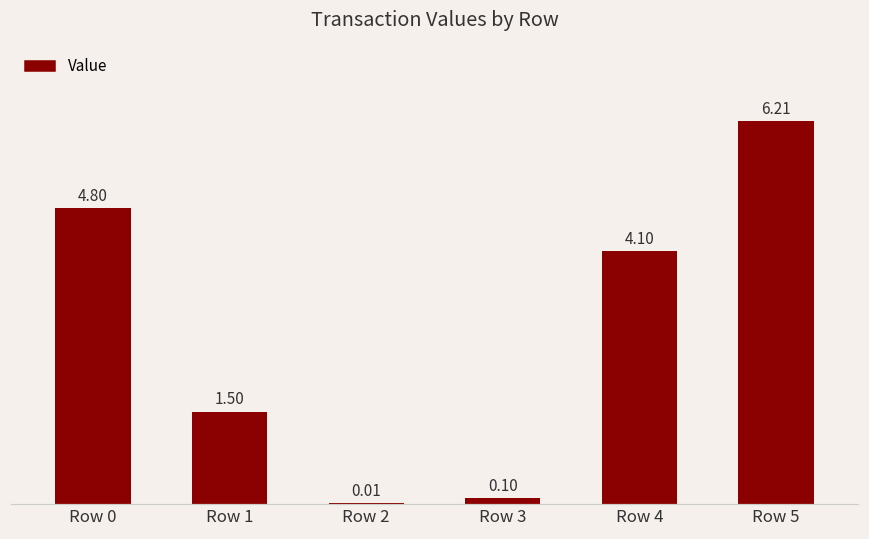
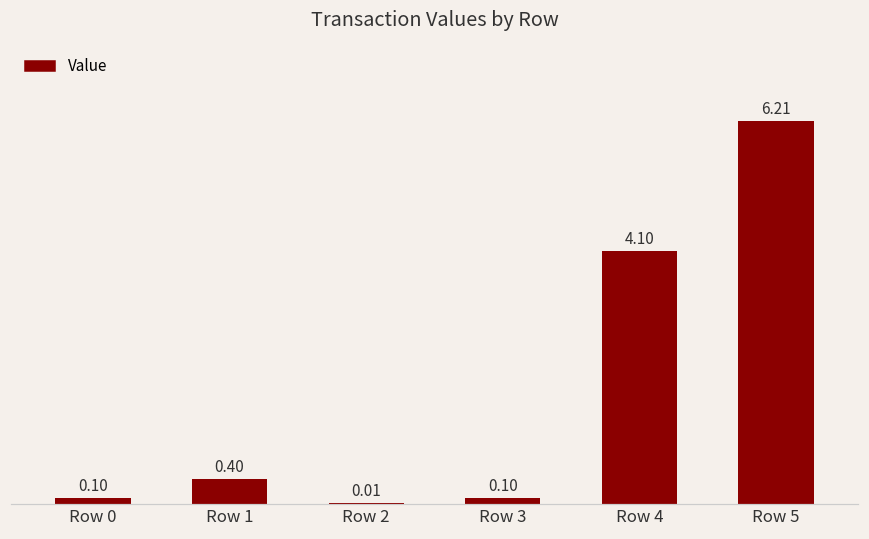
  {
-   "Row 0": 4.80,
-   "Row 1": 1.50,
+   "Row 0": 0.10,
+   "Row 1": 0.40,
    "Row 2": 0.01,
    "Row 3": 0.10,
    "Row 4": 4.10,
    "Row 5": 6.21
  }
